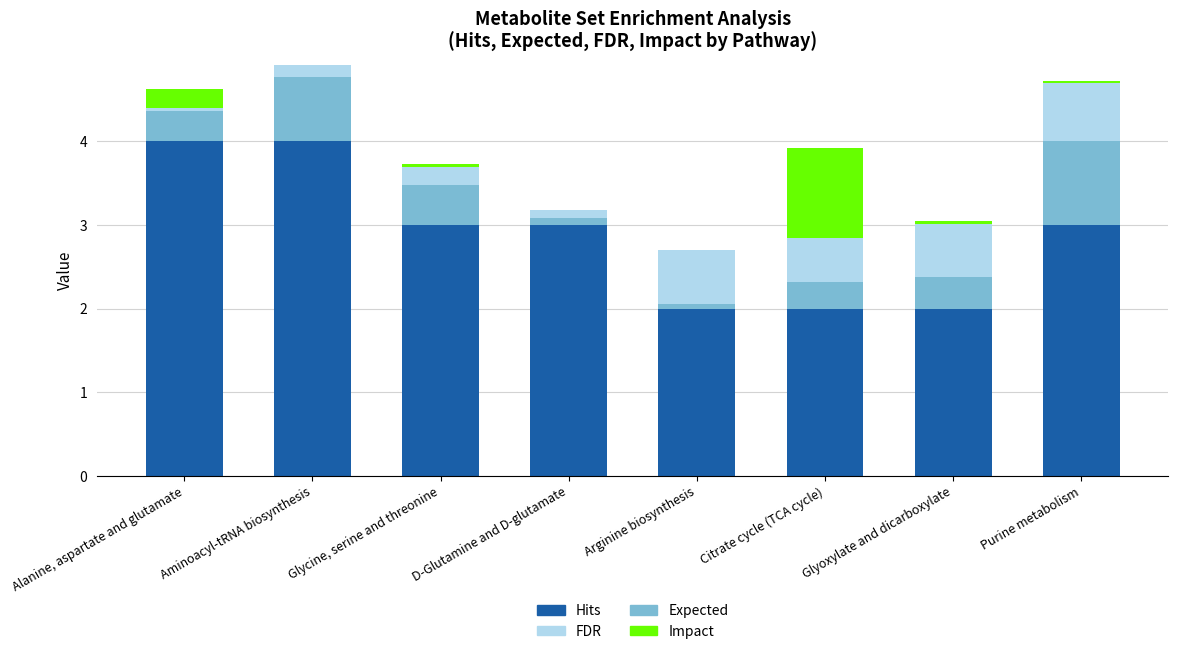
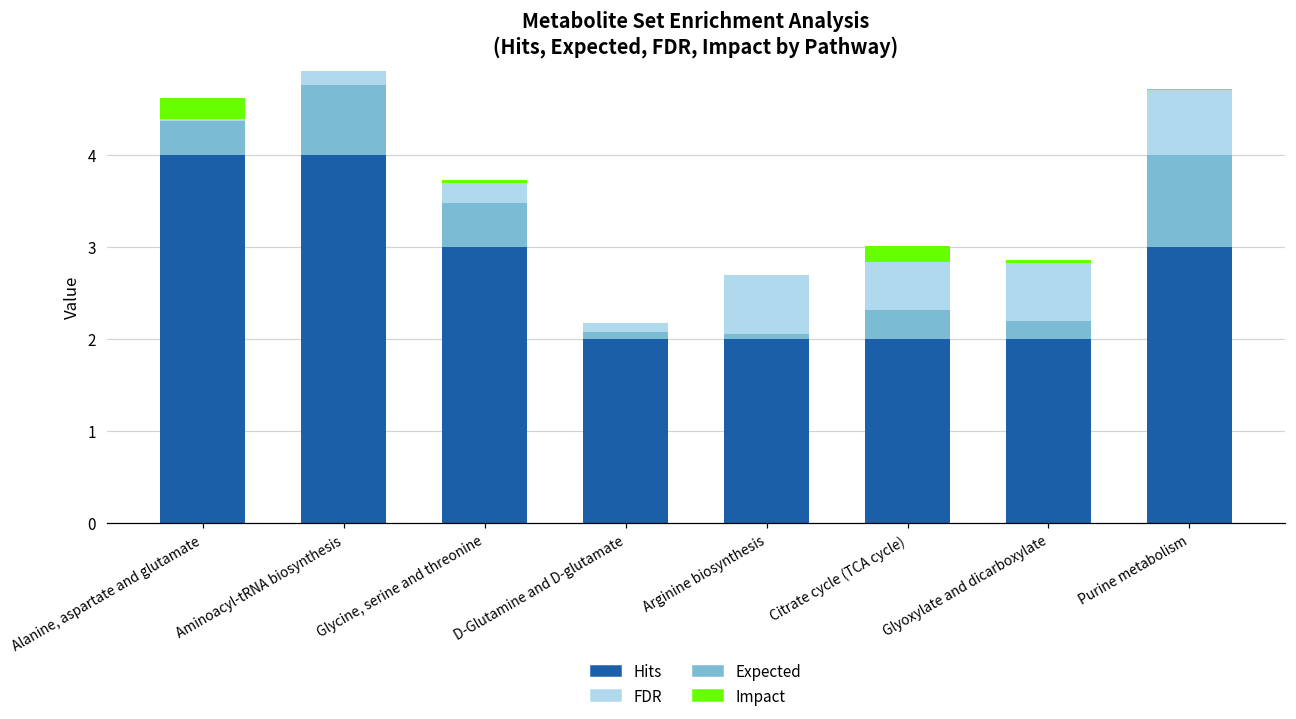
  {
    "Hits": {
      "Alanine, aspartate and glutamate": 4,
      "Aminoacyl-tRNA biosynthesis": 4,
      "Glycine, serine and threonine": 3,
-     "D-Glutamine and D-glutamate": 3,
+     "D-Glutamine and D-glutamate": 2,
      "Arginine biosynthesis": 2,
      "Citrate cycle (TCA cycle)": 2,
      "Glyoxylate and dicarboxylate": 2,
      "Purine metabolism": 3
    },
    "Expected": {
      "Alanine, aspartate and glutamate": 0.4,
      "Aminoacyl-tRNA biosynthesis": 0.8,
      "Glycine, serine and threonine": 0.5,
      "D-Glutamine and D-glutamate": 0.1,
      "Arginine biosynthesis": 0.1,
      "Citrate cycle (TCA cycle)": 0.3,
-     "Glyoxylate and dicarboxylate": 0.4,
+     "Glyoxylate and dicarboxylate": 0.2,
      "Purine metabolism": 1.0
    },
    "FDR": {
      "Aminoacyl-tRNA biosynthesis": 0.2,
      "Glycine, serine and threonine": 0.2,
      "D-Glutamine and D-glutamate": 0.1,
      "Arginine biosynthesis": 0.6,
      "Citrate cycle (TCA cycle)": 0.5,
      "Glyoxylate and dicarboxylate": 0.6,
      "Purine metabolism": 0.7
    },
    "Impact": {
      "Alanine, aspartate and glutamate": 0.2,
      "Aminoacyl-tRNA biosynthesis": 0.0,
      "Glycine, serine and threonine": 0.0,
      "D-Glutamine and D-glutamate": 0.0,
      "Arginine biosynthesis": 0.0,
-     "Citrate cycle (TCA cycle)": 1.1,
+     "Citrate cycle (TCA cycle)": 0.2,
      "Glyoxylate and dicarboxylate": 0.0
    }
  }
